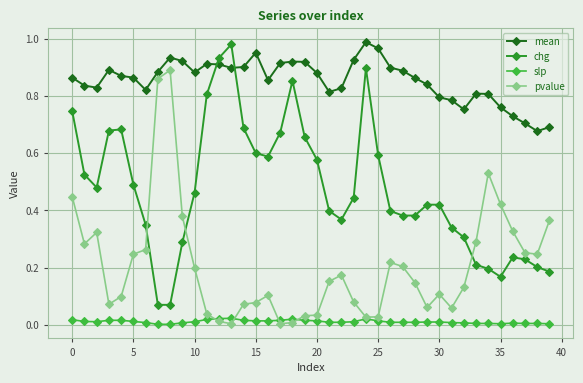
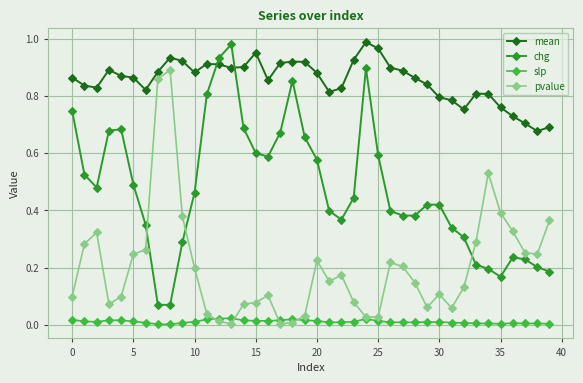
  {
    "pvalue": {
-     "0": 0.45,
+     "0": 0.10,
      "5": 0.25,
      "10": 0.20,
      "15": 0.08,
-     "20": 0.03,
+     "20": 0.23,
      "25": 0.03,
      "30": 0.11,
-     "35": 0.42
+     "35": 0.39
    }
  }
